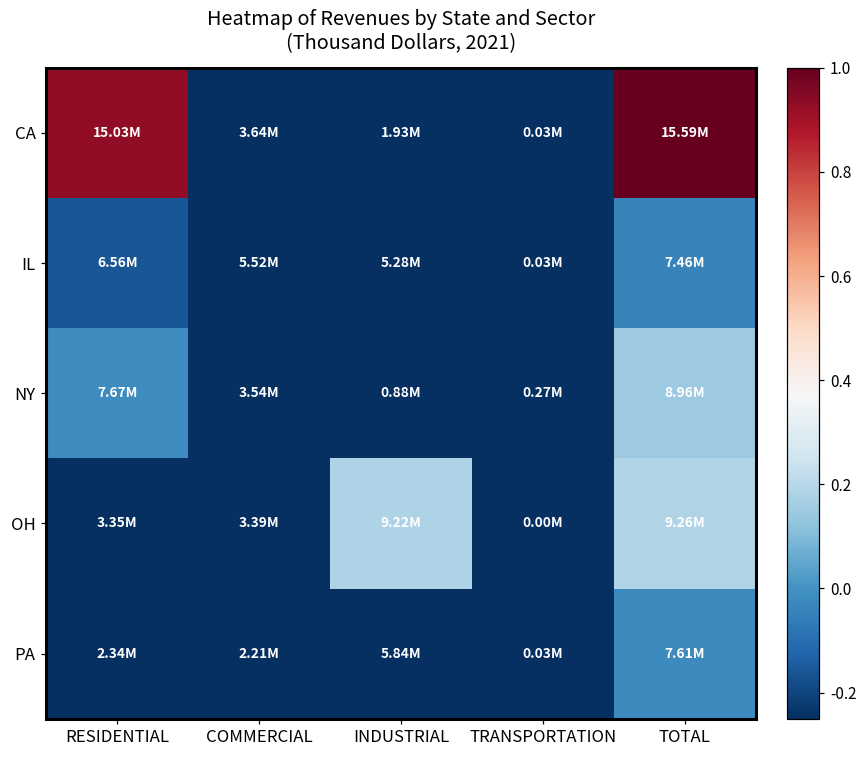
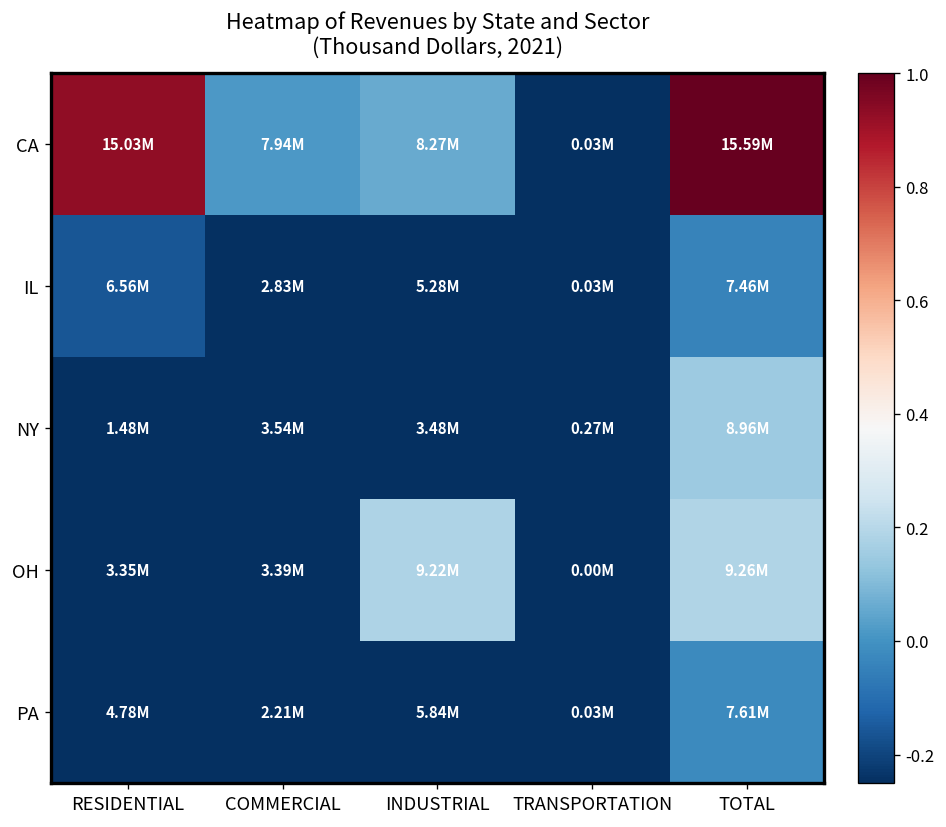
  {
    "CA": {
      "RESIDENTIAL": "15.03M",
-     "COMMERCIAL": "3.64M",
-     "INDUSTRIAL": "1.93M",
+     "COMMERCIAL": "7.94M",
+     "INDUSTRIAL": "8.27M",
      "TRANSPORTATION": "0.03M",
      "TOTAL": "15.59M"
    },
    "IL": {
      "RESIDENTIAL": "6.56M",
-     "COMMERCIAL": "5.52M",
+     "COMMERCIAL": "2.83M",
      "INDUSTRIAL": "5.28M",
      "TRANSPORTATION": "0.03M",
      "TOTAL": "7.46M"
    },
    "NY": {
-     "RESIDENTIAL": "7.67M",
+     "RESIDENTIAL": "1.48M",
      "COMMERCIAL": "3.54M",
-     "INDUSTRIAL": "0.88M",
+     "INDUSTRIAL": "3.48M",
      "TRANSPORTATION": "0.27M",
      "TOTAL": "8.96M"
    },
    "OH": {
      "RESIDENTIAL": "3.35M",
      "COMMERCIAL": "3.39M",
      "INDUSTRIAL": "9.22M",
      "TRANSPORTATION": "0.00M",
      "TOTAL": "9.26M"
    },
    "PA": {
-     "RESIDENTIAL": "2.34M",
+     "RESIDENTIAL": "4.78M",
      "COMMERCIAL": "2.21M",
      "INDUSTRIAL": "5.84M",
      "TRANSPORTATION": "0.03M",
      "TOTAL": "7.61M"
    }
  }
